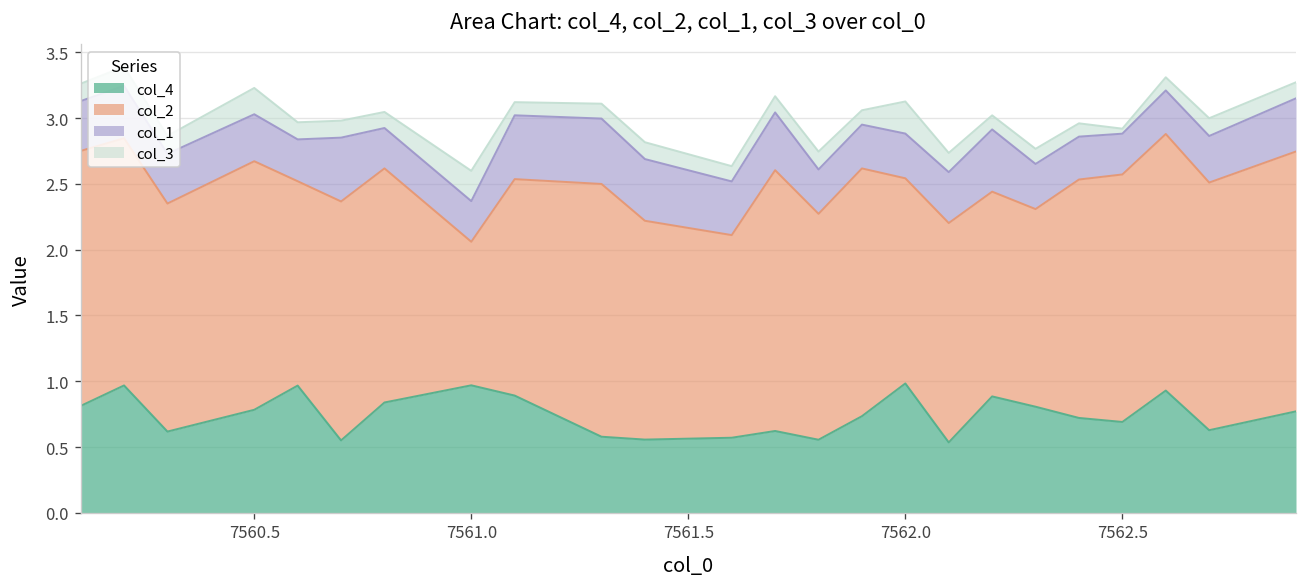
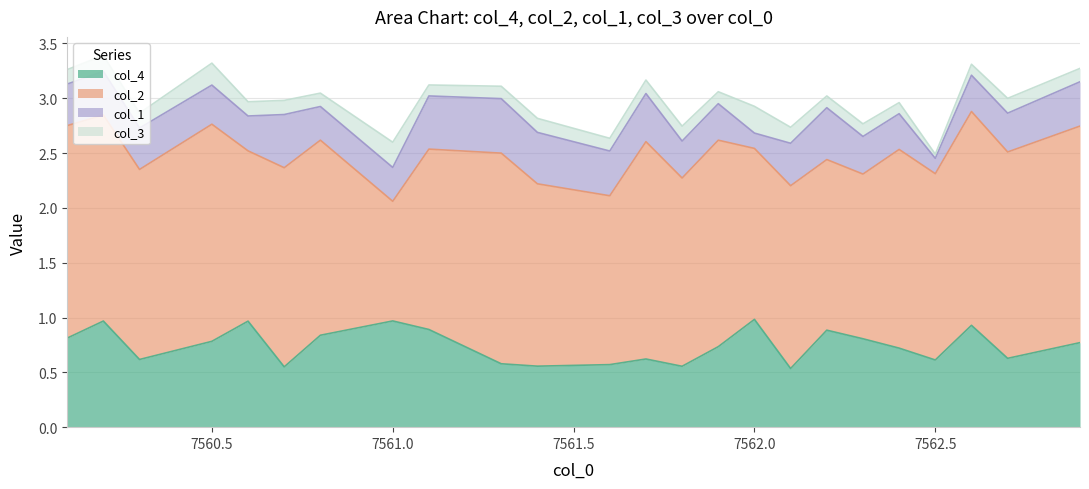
  {
    "col_4": {
      "7560.5": 0.78,
      "7561.0": 0.97,
      "7562.0": 0.98,
-     "7562.5": 0.69
+     "7562.5": 0.61
    },
    "col_2": {
-     "7560.5": 1.89,
+     "7560.5": 1.98,
      "7561.0": 1.09,
      "7562.0": 1.56,
-     "7562.5": 1.88
+     "7562.5": 1.70
    },
    "col_1": {
      "7560.5": 0.36,
      "7561.0": 0.31,
-     "7562.0": 0.34,
-     "7562.5": 0.31
+     "7562.0": 0.14,
+     "7562.5": 0.14
    },
    "col_3": {
      "7560.5": 0.20,
      "7561.0": 0.23,
      "7562.0": 0.24,
      "7562.5": 0.04
    }
  }
